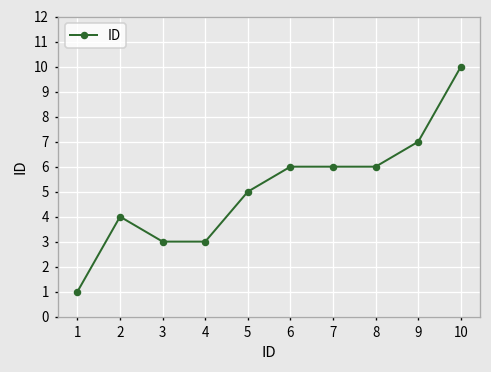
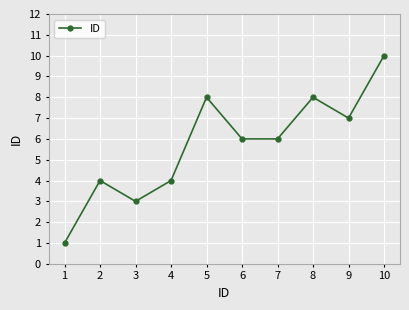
  {
    "1": 1,
    "2": 4,
    "3": 3,
-   "4": 3,
-   "5": 5,
+   "4": 4,
+   "5": 8,
    "6": 6,
    "7": 6,
-   "8": 6,
+   "8": 8,
    "9": 7,
    "10": 10
  }
